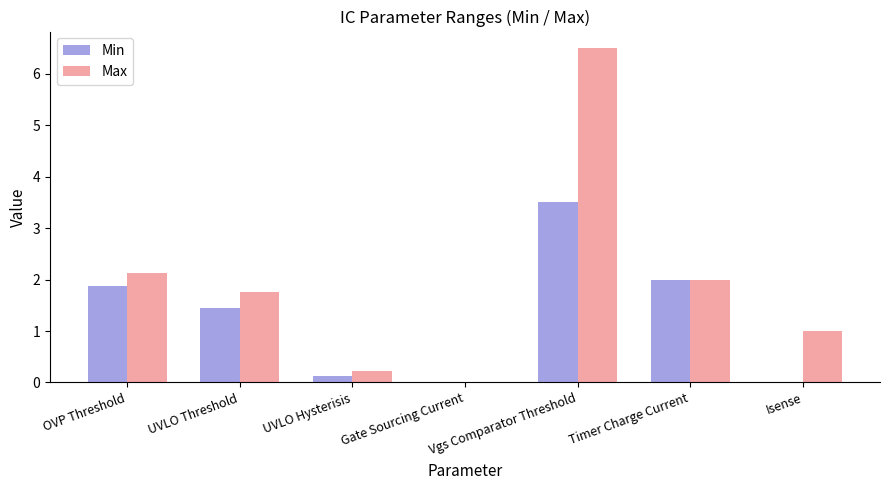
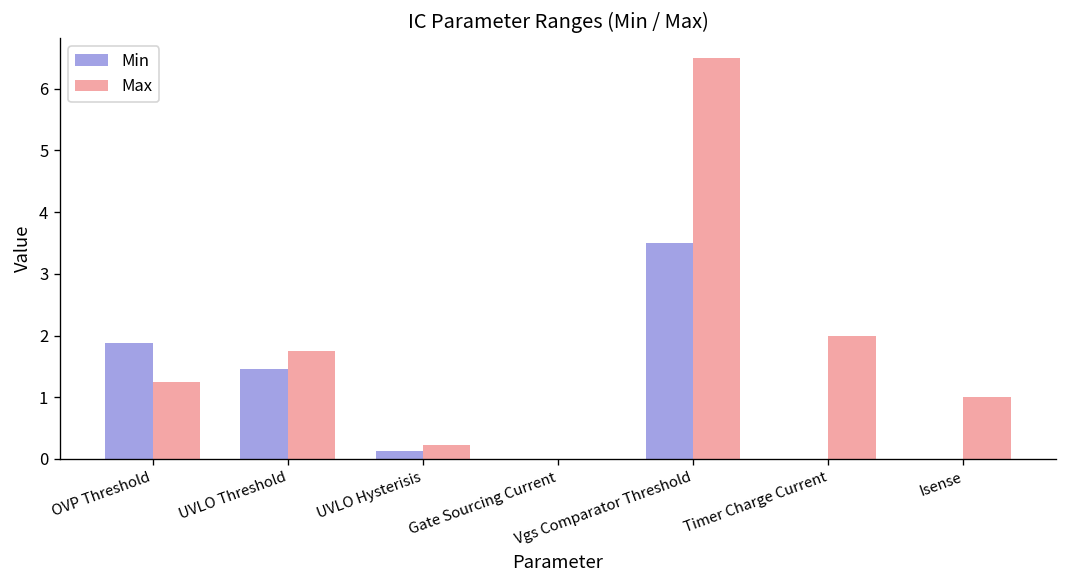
  {
    "Min": {
      "OVP Threshold": 1.9,
      "UVLO Threshold": 1.5,
      "UVLO Hysterisis": 0.1,
      "Vgs Comparator Threshold": 3.5,
-     "Timer Charge Current": 2
+     "Timer Charge Current": 0
    },
    "Max": {
-     "OVP Threshold": 2.1,
+     "OVP Threshold": 1.2,
      "UVLO Threshold": 1.8,
      "UVLO Hysterisis": 0.2,
      "Vgs Comparator Threshold": 6.5,
      "Timer Charge Current": 2.0,
      "Isense": 1.0
    }
  }
